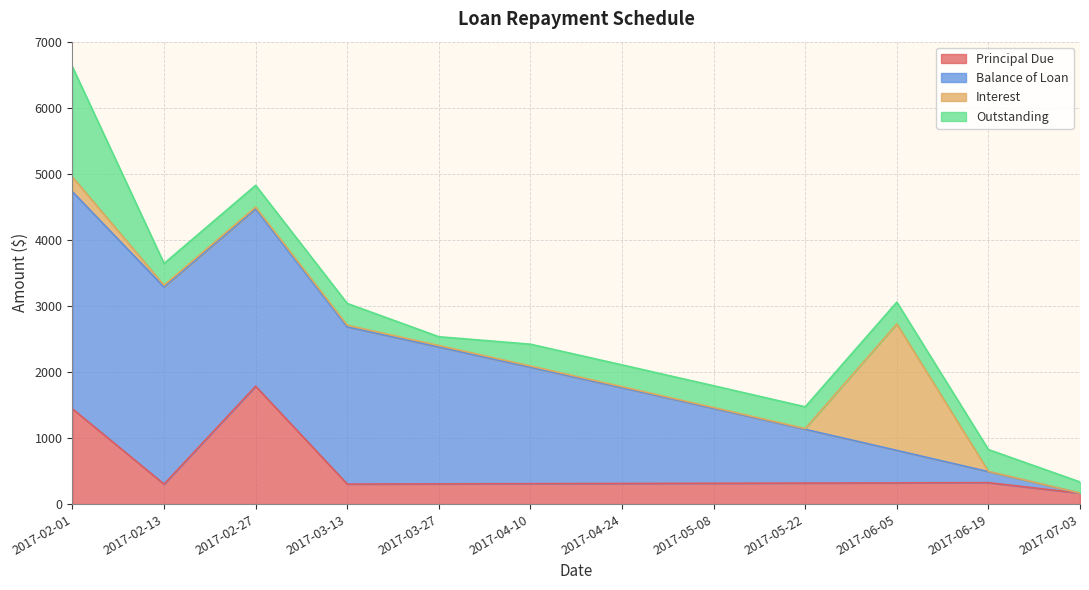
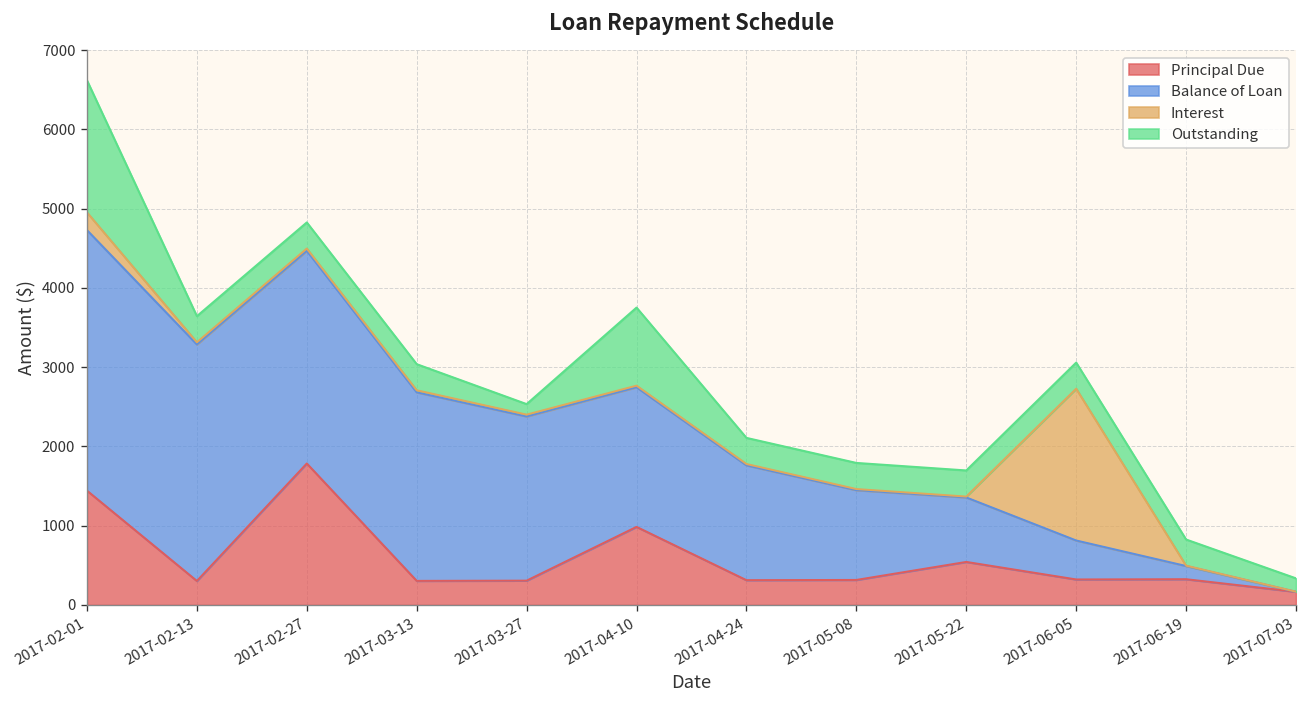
  {
    "Principal Due": {
      "2017-02-01": 1400,
      "2017-02-13": 300,
      "2017-02-27": 1800,
      "2017-03-13": 300,
      "2017-03-27": 300,
-     "2017-04-10": 300,
+     "2017-04-10": 1000,
      "2017-04-24": 300,
      "2017-05-08": 300,
-     "2017-05-22": 300,
+     "2017-05-22": 500,
      "2017-06-05": 300,
      "2017-06-19": 300
    },
    "Balance of Loan": {
      "2017-02-01": 3300,
      "2017-06-05": 500
    },
    "Interest": {
      "2017-02-01": 200,
      "2017-06-05": 1900
    },
    "Outstanding": {
      "2017-02-01": 1700,
      "2017-02-13": 300,
      "2017-02-27": 300,
      "2017-03-13": 300,
      "2017-03-27": 100,
-     "2017-04-10": 300,
+     "2017-04-10": 1000,
      "2017-04-24": 300,
      "2017-05-08": 300,
      "2017-05-22": 300,
      "2017-06-05": 300,
      "2017-06-19": 300,
      "2017-07-03": 200
    }
  }
